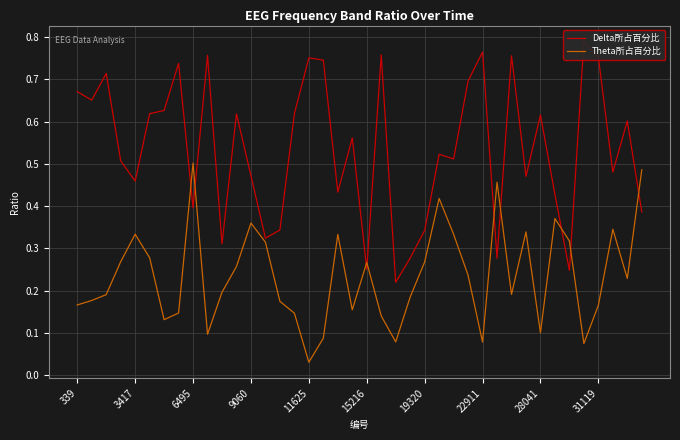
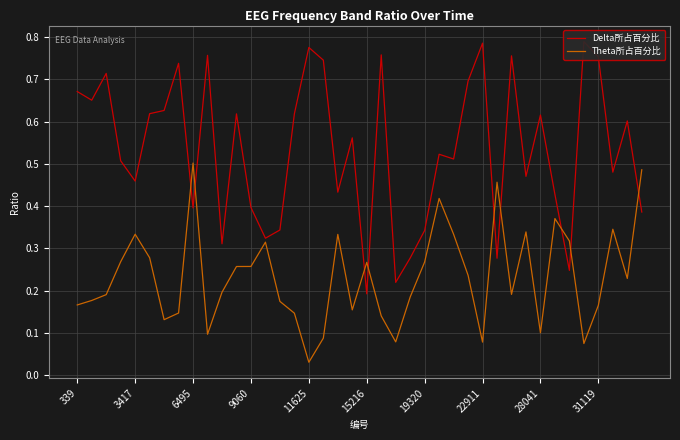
  {
    "Delta所占百分比": {
      "339": 0.67,
      "3417": 0.46,
      "6495": 0.40,
-     "9060": 0.47,
-     "11625": 0.75,
-     "15216": 0.25,
+     "9060": 0.40,
+     "11625": 0.78,
+     "15216": 0.19,
      "19320": 0.34,
-     "22911": 0.76,
+     "22911": 0.79,
      "28041": 0.62
    },
    "Theta所占百分比": {
      "339": 0.17,
      "3417": 0.33,
      "6495": 0.50,
-     "9060": 0.36,
+     "9060": 0.26,
      "11625": 0.03,
      "15216": 0.27,
      "19320": 0.27,
      "22911": 0.08,
      "28041": 0.10,
      "31119": 0.16
    }
  }
